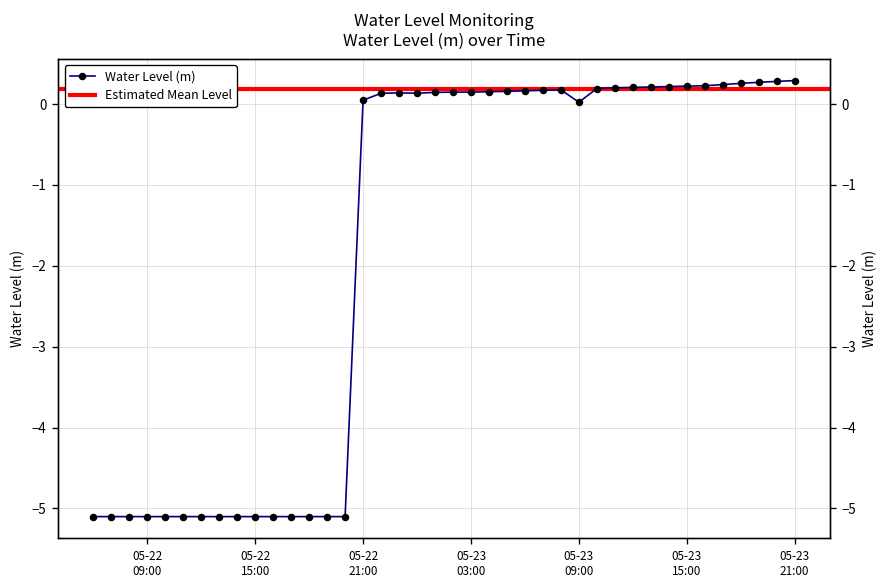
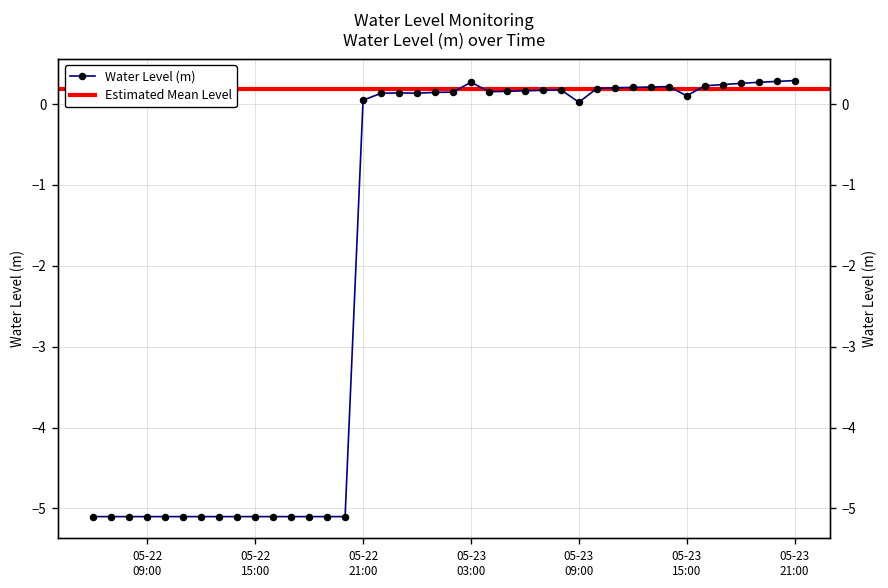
  {
    "05-22 09:00": -5.1,
    "05-22 15:00": -5.1,
    "05-22 21:00": 0.0,
-   "05-23 03:00": 0.1,
+   "05-23 03:00": 0.3,
    "05-23 09:00": 0.0,
-   "05-23 15:00": 0.2,
+   "05-23 15:00": 0.1,
    "05-23 21:00": 0.3
  }
